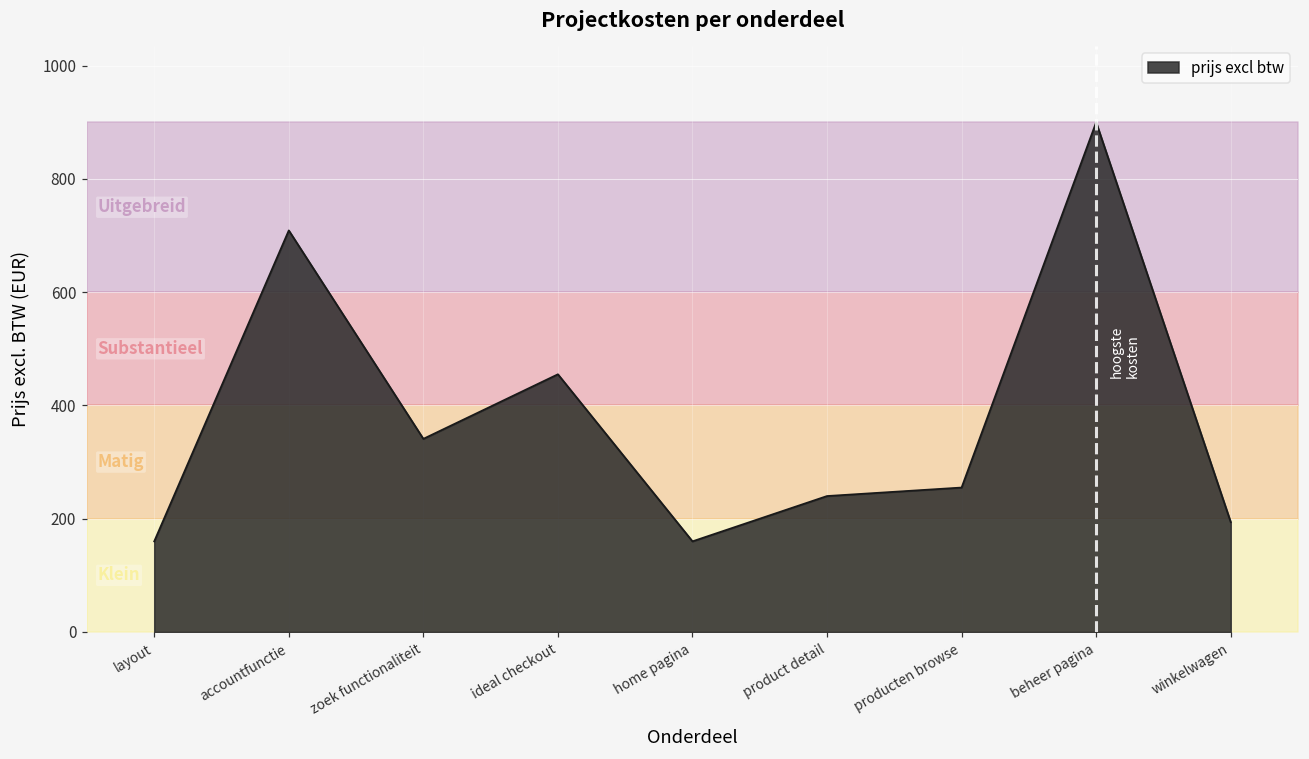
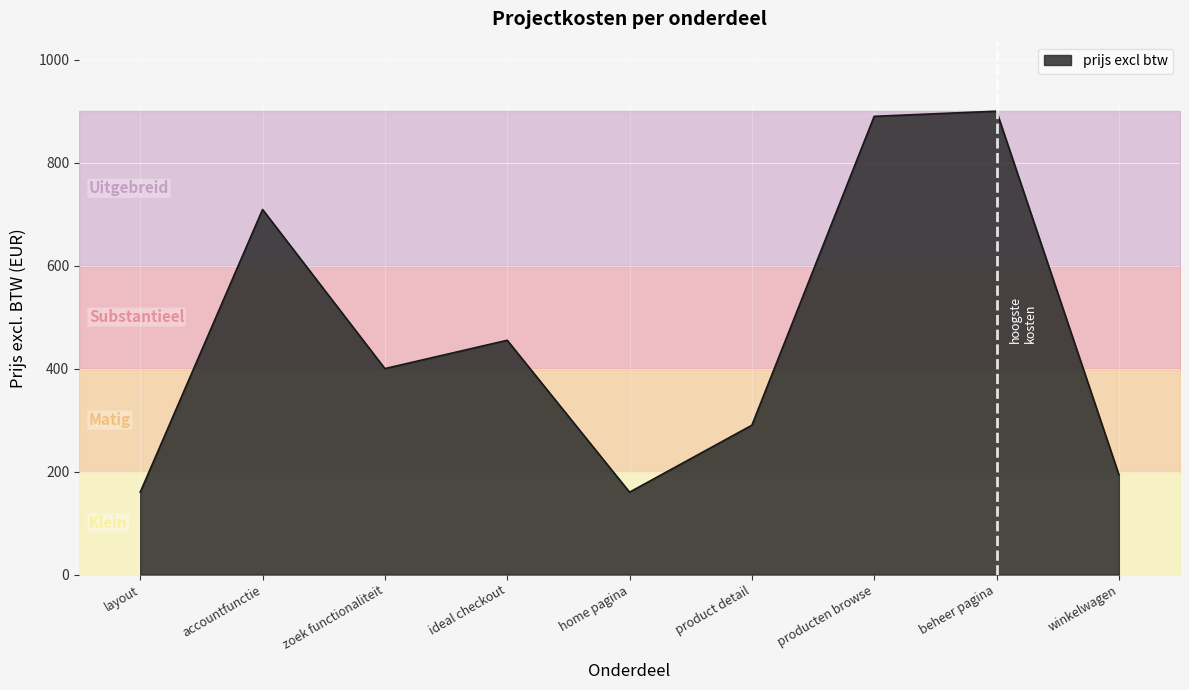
  {
    "prijs excl btw": {
      "layout": 160,
      "accountfunctie": 710,
-     "zoek functionaliteit": 340,
+     "zoek functionaliteit": 400,
      "ideal checkout": 460,
      "home pagina": 160,
-     "product detail": 240,
-     "producten browse": 260,
+     "product detail": 290,
+     "producten browse": 890,
      "beheer pagina": 900,
      "winkelwagen": 190
    }
  }
